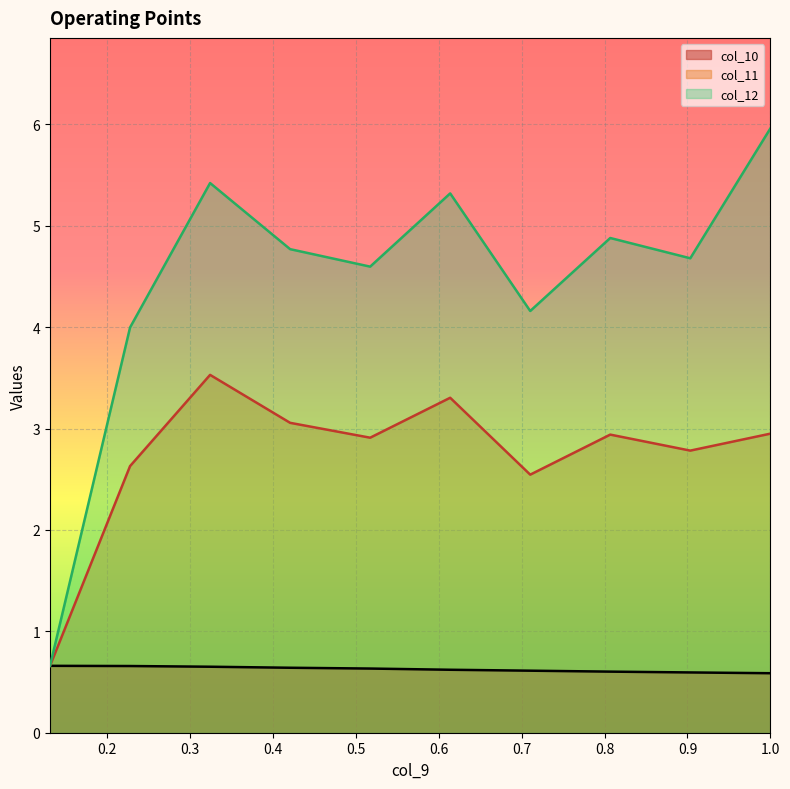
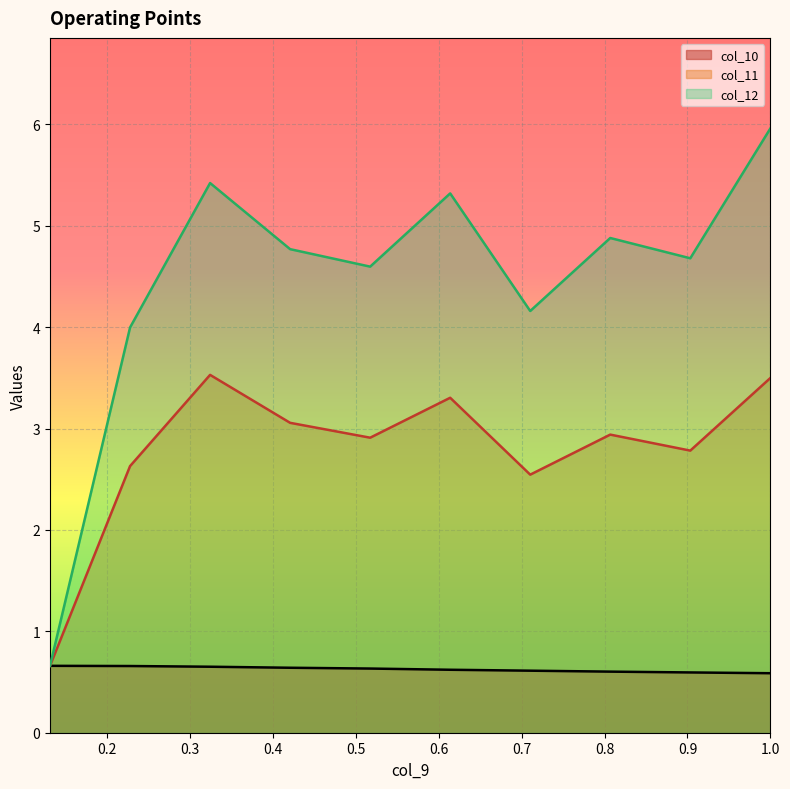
  {
    "col_10": {
      "1.0": 0.59
    },
    "col_11": {
-     "1.0": 2.95
+     "1.0": 3.50
    },
    "col_12": {
      "1.0": 5.96
    }
  }
